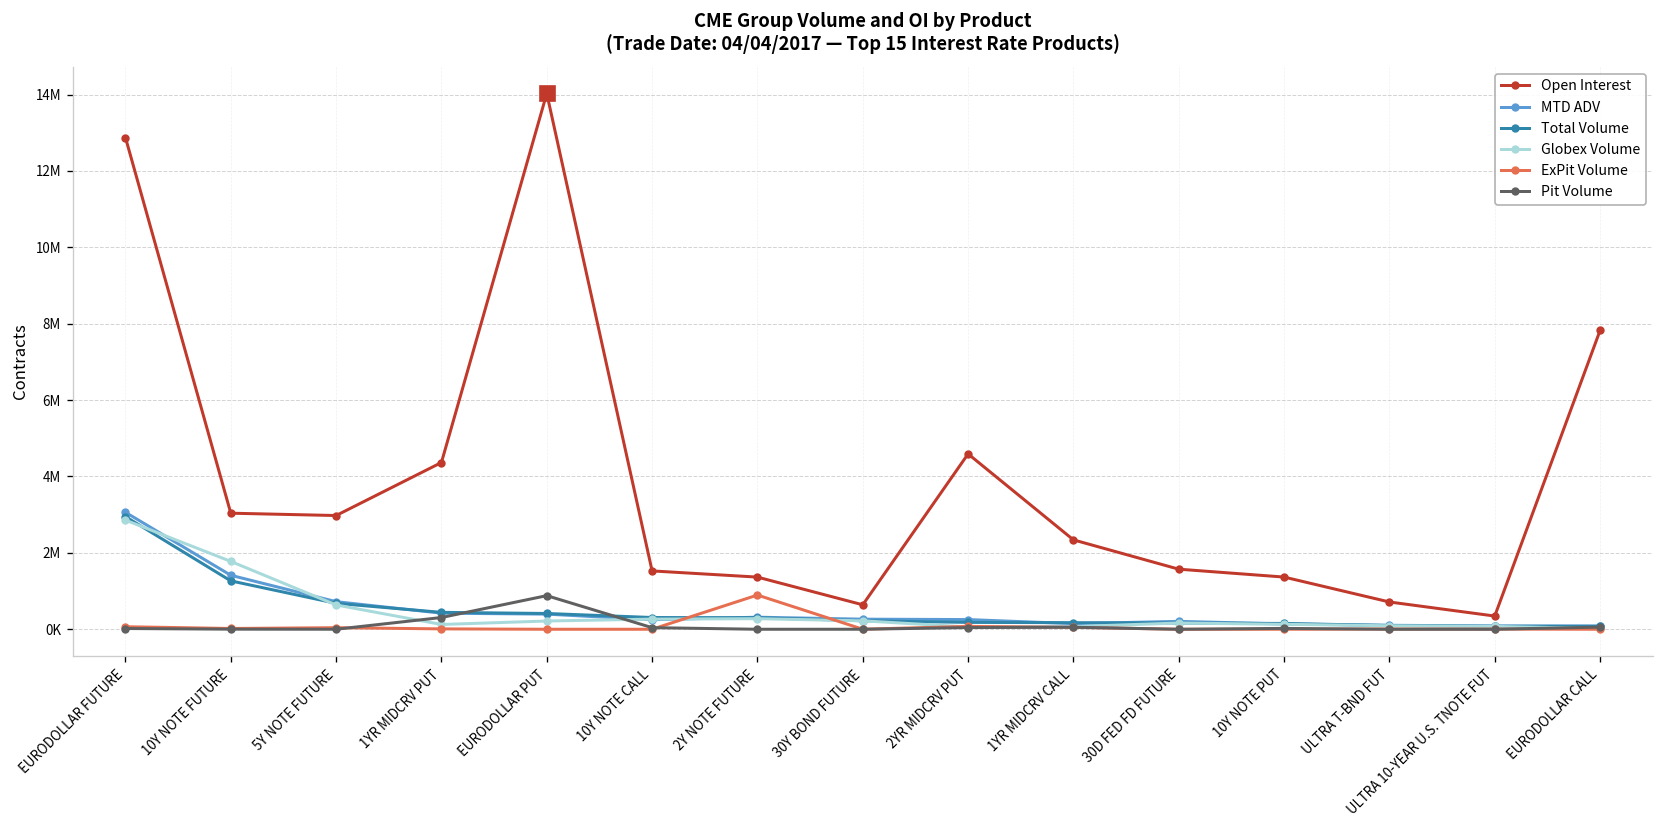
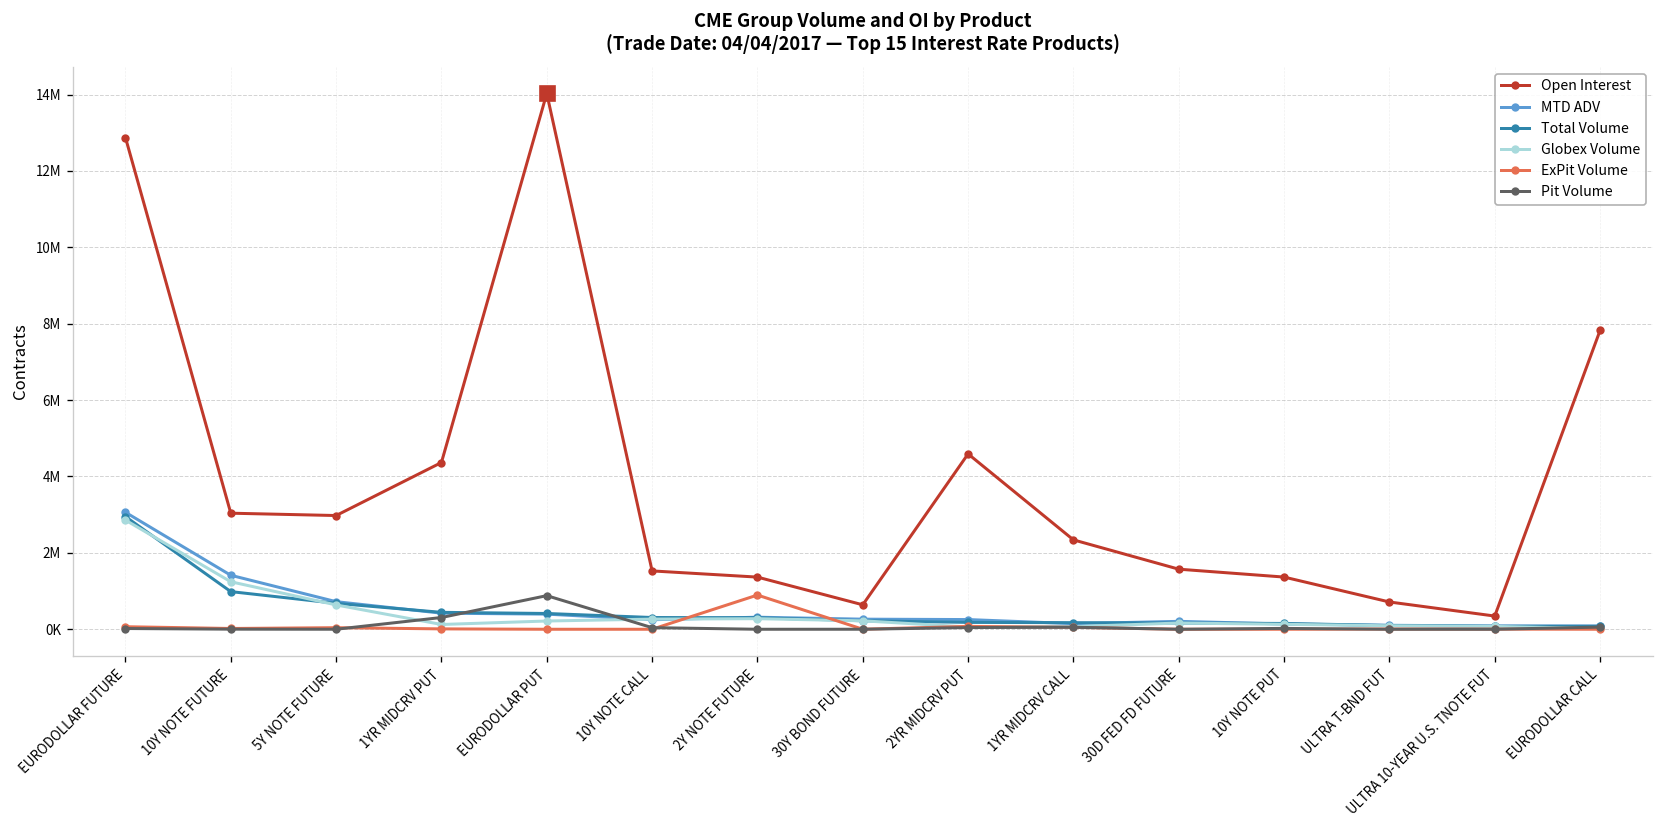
  {
    "MTD ADV": {
      "EURODOLLAR FUTURE": 3100000,
      "10Y NOTE FUTURE": 1400000
    },
    "Total Volume": {
      "EURODOLLAR FUTURE": 3000000,
-     "10Y NOTE FUTURE": 1300000
+     "10Y NOTE FUTURE": 1000000
    },
    "Globex Volume": {
      "EURODOLLAR FUTURE": 2900000,
-     "10Y NOTE FUTURE": 1800000,
+     "10Y NOTE FUTURE": 1200000,
      "1YR MIDCRV PUT": 100000,
      "EURODOLLAR PUT": 200000
    },
    "ExPit Volume": {
      "1YR MIDCRV PUT": 0,
      "EURODOLLAR PUT": 0,
      "2Y NOTE FUTURE": 900000
    },
    "Pit Volume": {
      "1YR MIDCRV PUT": 300000,
      "EURODOLLAR PUT": 900000,
      "2Y NOTE FUTURE": 0
    }
  }
